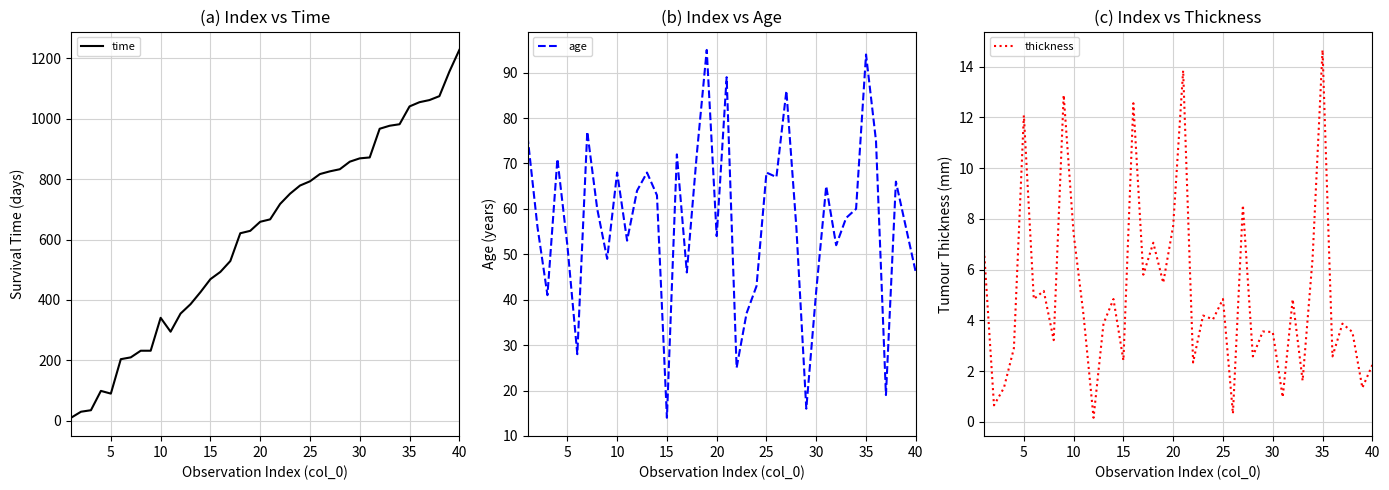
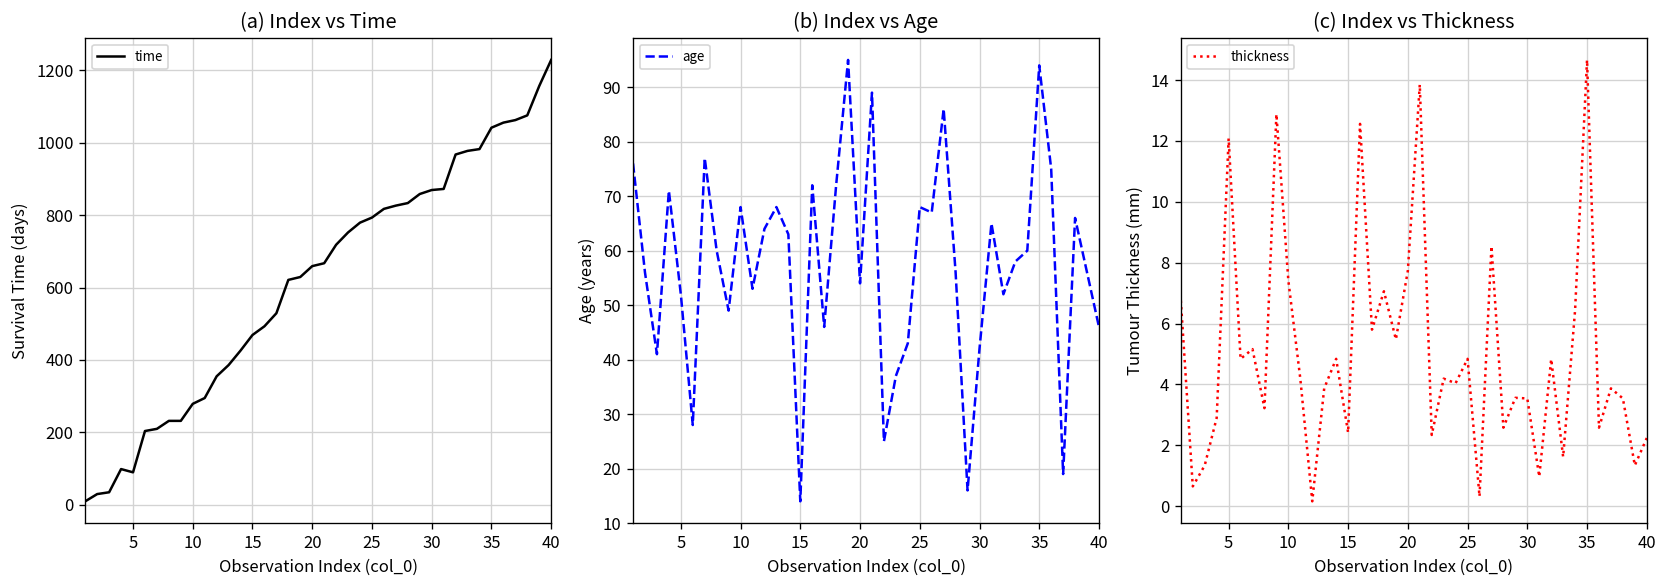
  {
    "(a) Index vs Time": {
      "5": 90,
-     "10": 340,
+     "10": 280,
      "15": 470,
      "20": 660,
      "25": 790,
      "30": 870,
      "35": 1040,
      "40": 1230
    },
    "(b) Index vs Age": {
      "5": 52,
      "10": 68,
      "15": 14,
      "20": 54,
      "25": 68,
      "30": 42,
      "35": 94,
      "40": 46
    },
    "(c) Index vs Thickness": {
      "5": 12.1,
      "10": 7.4,
      "15": 2.4,
      "20": 7.7,
      "25": 4.8,
      "30": 3.5,
      "35": 14.7,
      "40": 2.2
    }
  }
